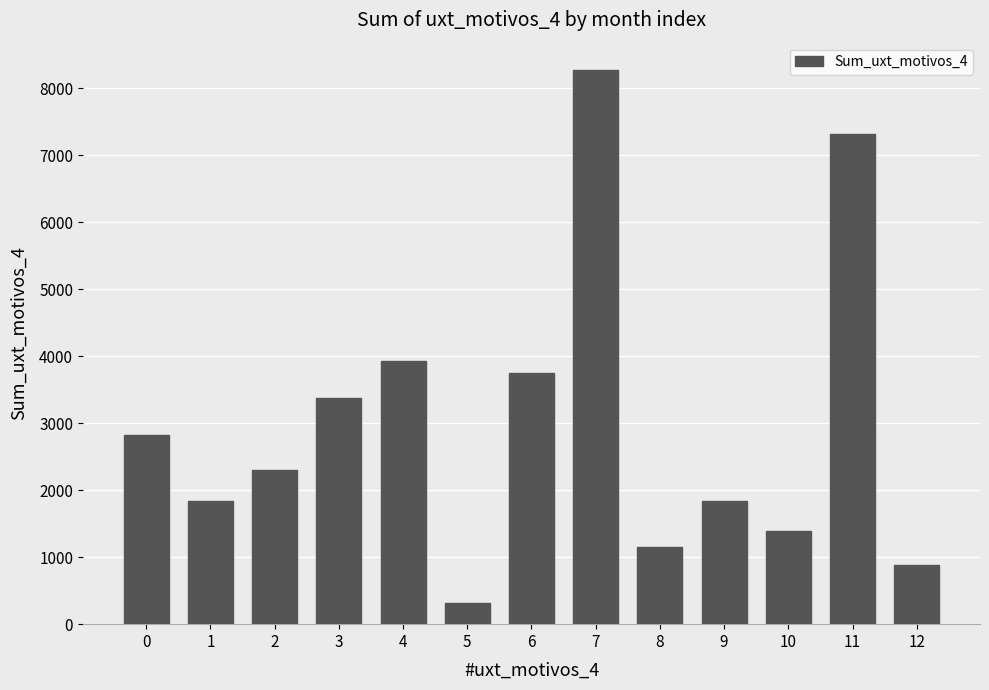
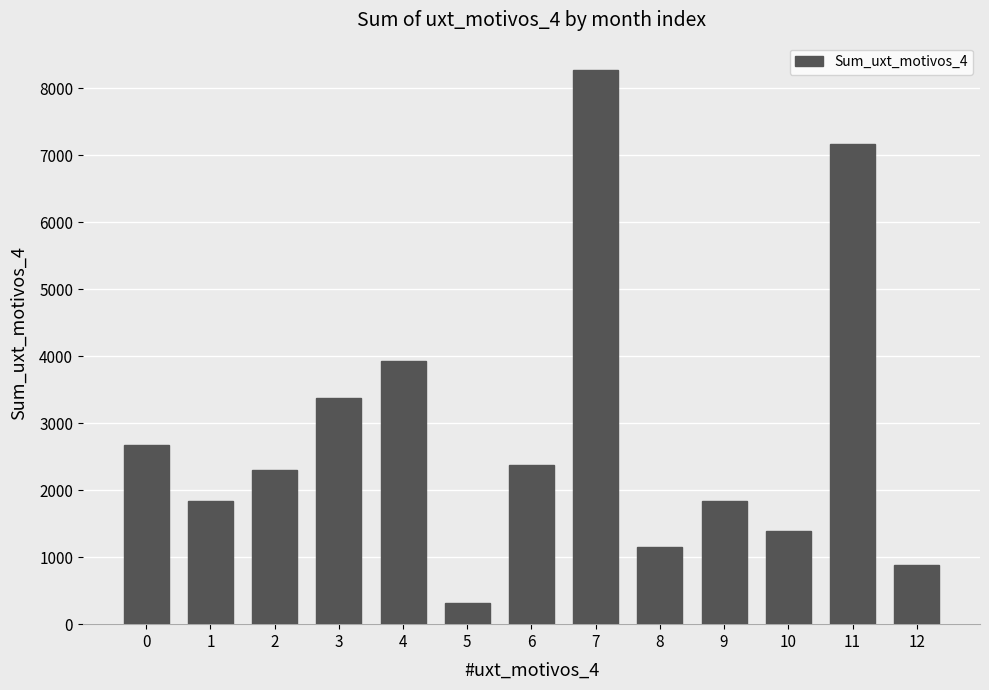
  {
-   "0": 2800,
+   "0": 2700,
    "1": 1800,
    "2": 2300,
    "3": 3400,
    "4": 3900,
    "5": 300,
-   "6": 3700,
+   "6": 2400,
    "7": 8300,
    "8": 1200,
    "9": 1800,
    "10": 1400,
-   "11": 7300,
+   "11": 7200,
    "12": 900
  }
